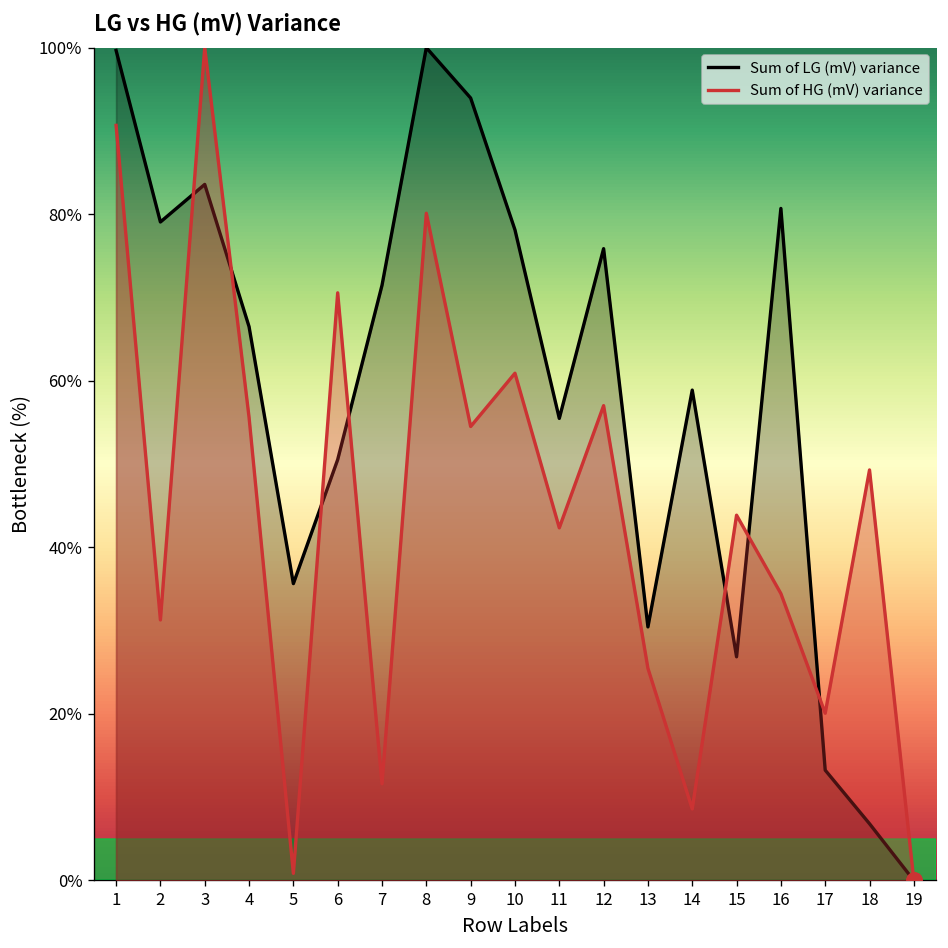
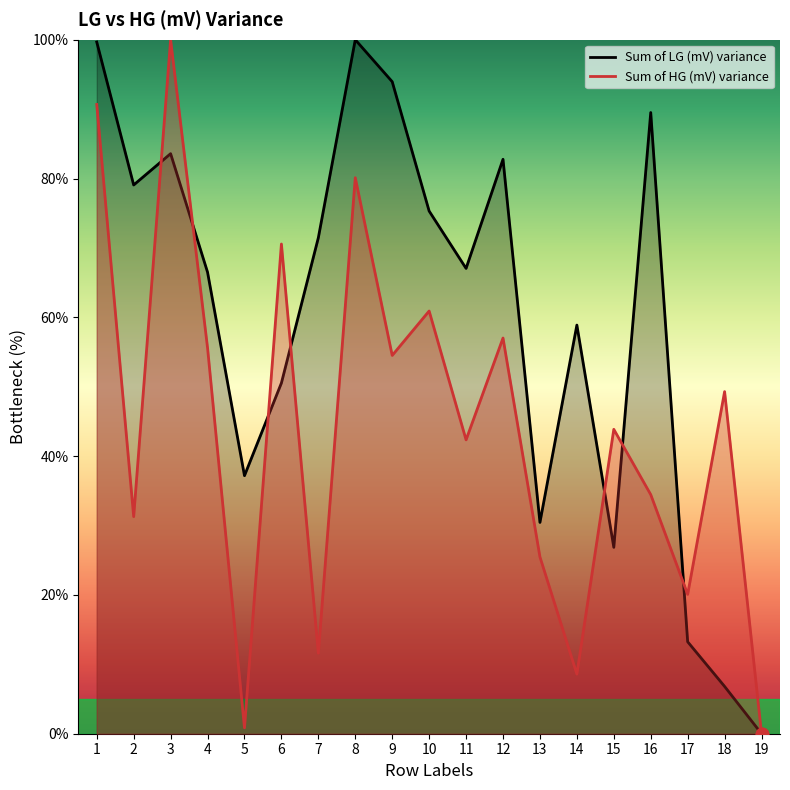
  {
    "Sum of LG (mV) variance": {
      "1": "100%",
      "2": "79%",
      "3": "84%",
      "4": "67%",
-     "5": "36%",
+     "5": "37%",
      "6": "51%",
      "7": "71%",
      "8": "100%",
      "9": "94%",
-     "10": "78%",
-     "11": "55%",
-     "12": "76%",
+     "10": "75%",
+     "11": "67%",
+     "12": "83%",
      "13": "30%",
      "14": "59%",
      "15": "27%",
-     "16": "81%",
+     "16": "90%",
      "17": "13%",
      "18": "7%"
    }
  }
